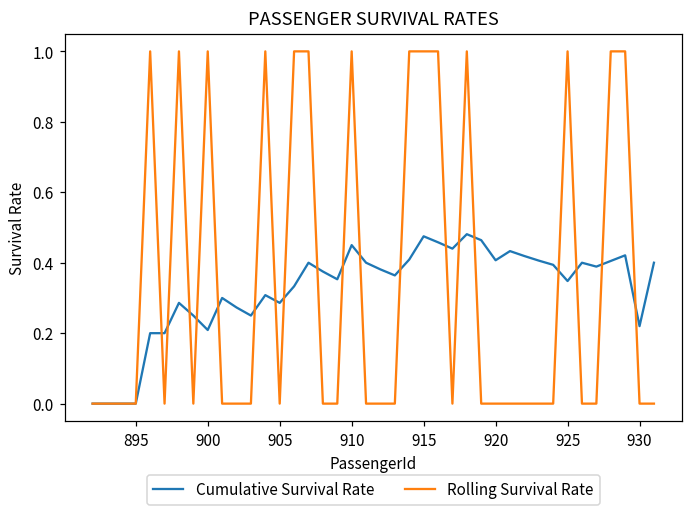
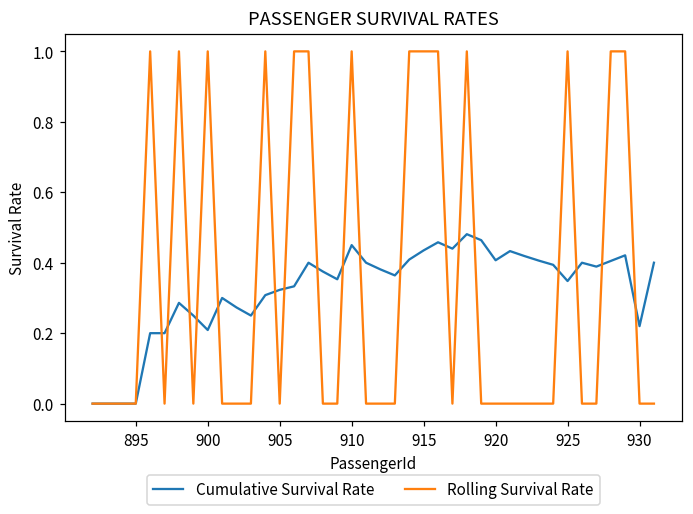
  {
    "Cumulative Survival Rate": {
      "900": 0.21,
-     "905": 0.29,
+     "905": 0.32,
      "910": 0.45,
-     "915": 0.48,
+     "915": 0.44,
      "920": 0.41,
      "925": 0.35,
      "930": 0.22
    },
    "Rolling Survival Rate": {
      "900": 1.00,
      "905": 0.00,
      "910": 1.00,
      "915": 1.00,
      "920": 0.00,
      "925": 1.00,
      "930": 0.00
    }
  }
